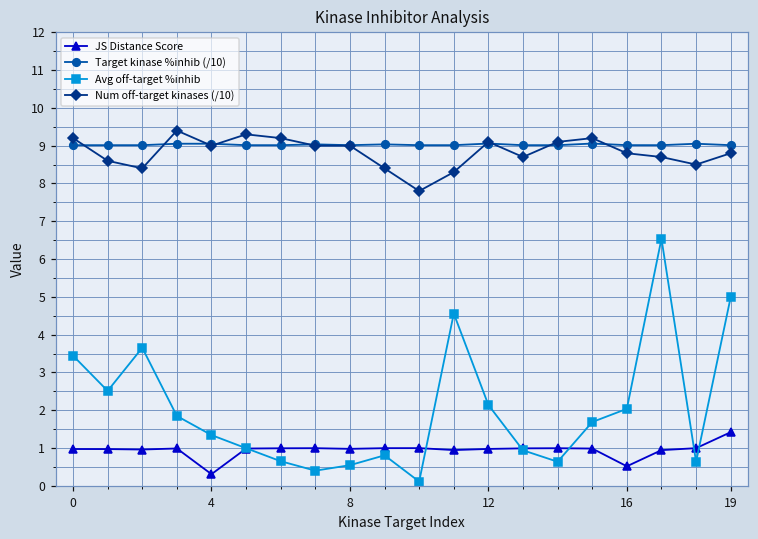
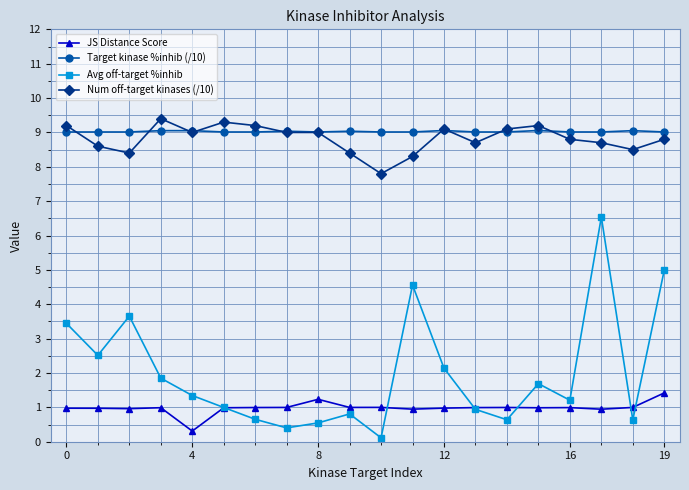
  {
    "JS Distance Score": {
      "0": 1.0,
      "4": 0.3,
-     "8": 1.0,
+     "8": 1.2,
      "12": 1.0,
-     "16": 0.5,
+     "16": 1.0,
      "19": 1.4
    },
    "Avg off-target %inhib": {
      "0": 3.4,
      "4": 1.3,
      "8": 0.5,
      "12": 2.1,
-     "16": 2.0,
+     "16": 1.2,
      "19": 5.0
    }
  }
